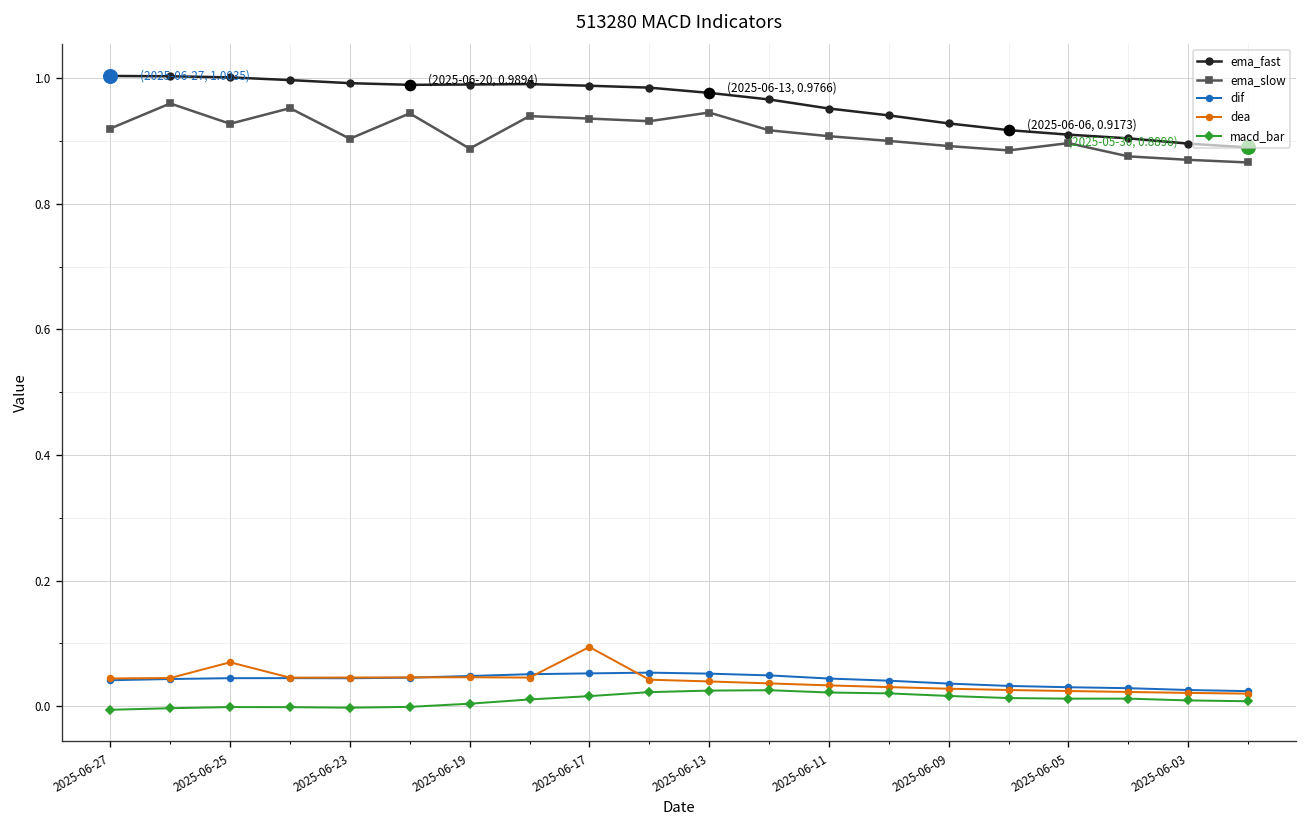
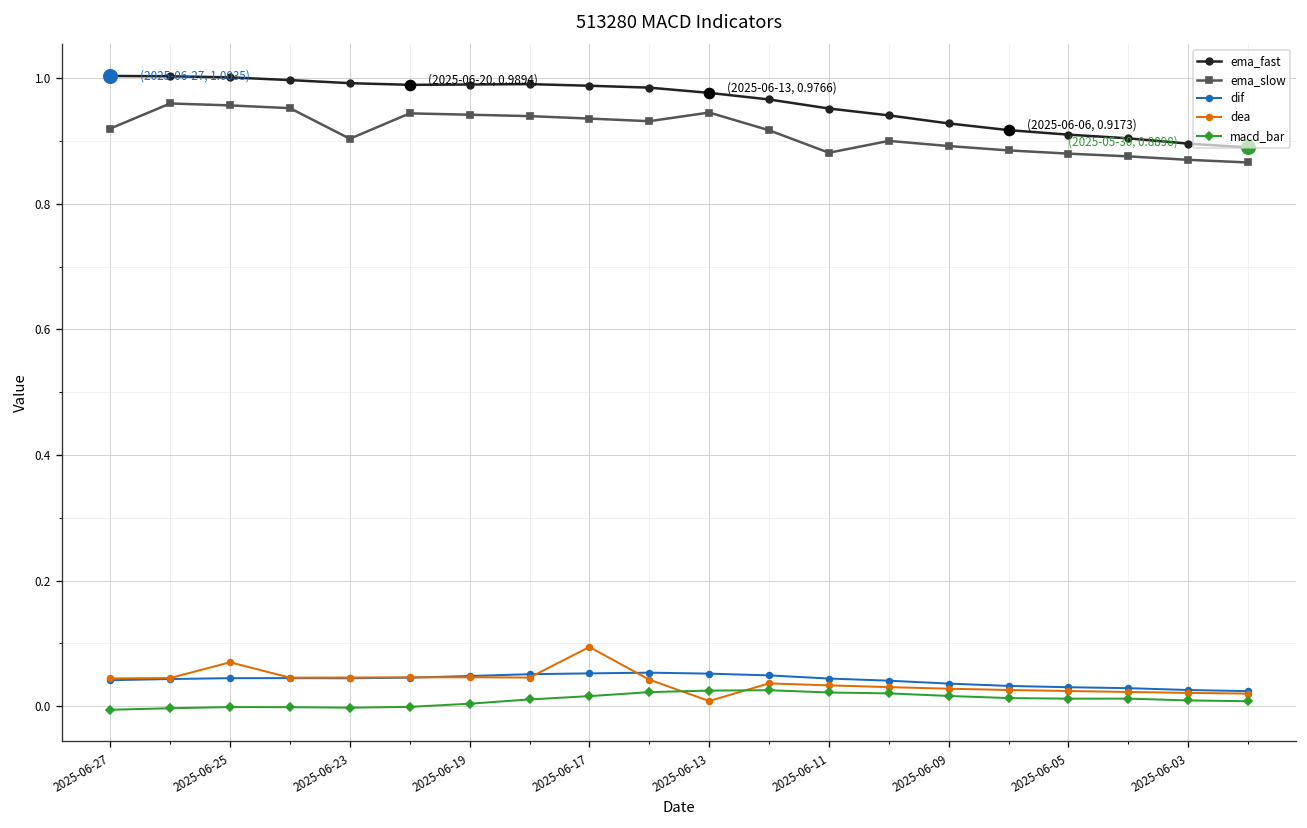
  {
    "ema_slow": {
      "2025-06-27": 0.92,
-     "2025-06-25": 0.93,
+     "2025-06-25": 0.96,
      "2025-06-23": 0.90,
-     "2025-06-19": 0.89,
+     "2025-06-19": 0.94,
      "2025-06-17": 0.94,
      "2025-06-13": 0.95,
-     "2025-06-11": 0.91,
+     "2025-06-11": 0.88,
      "2025-06-09": 0.89,
-     "2025-06-05": 0.90,
+     "2025-06-05": 0.88,
      "2025-06-03": 0.87
    },
    "dea": {
      "2025-06-25": 0.07,
      "2025-06-17": 0.09,
-     "2025-06-13": 0.04,
+     "2025-06-13": 0.01,
      "2025-06-11": 0.03,
      "2025-06-09": 0.03,
      "2025-06-05": 0.02
    }
  }
